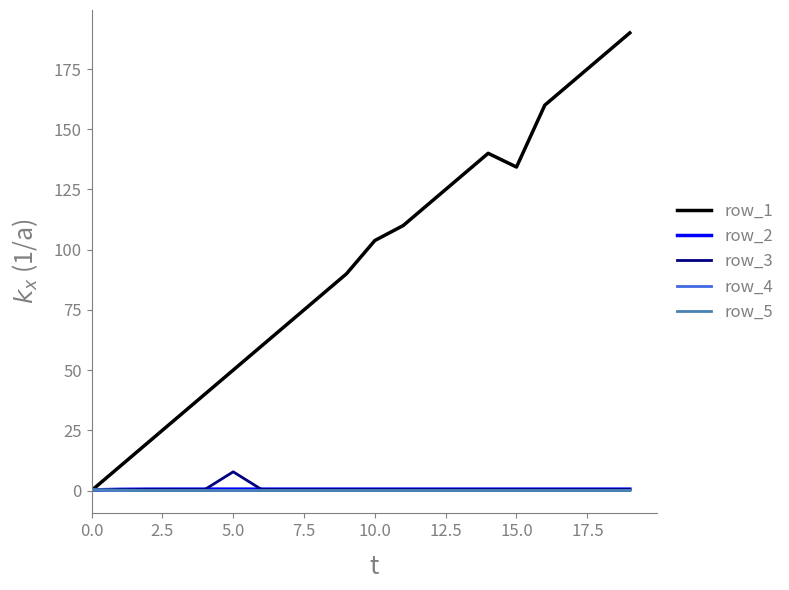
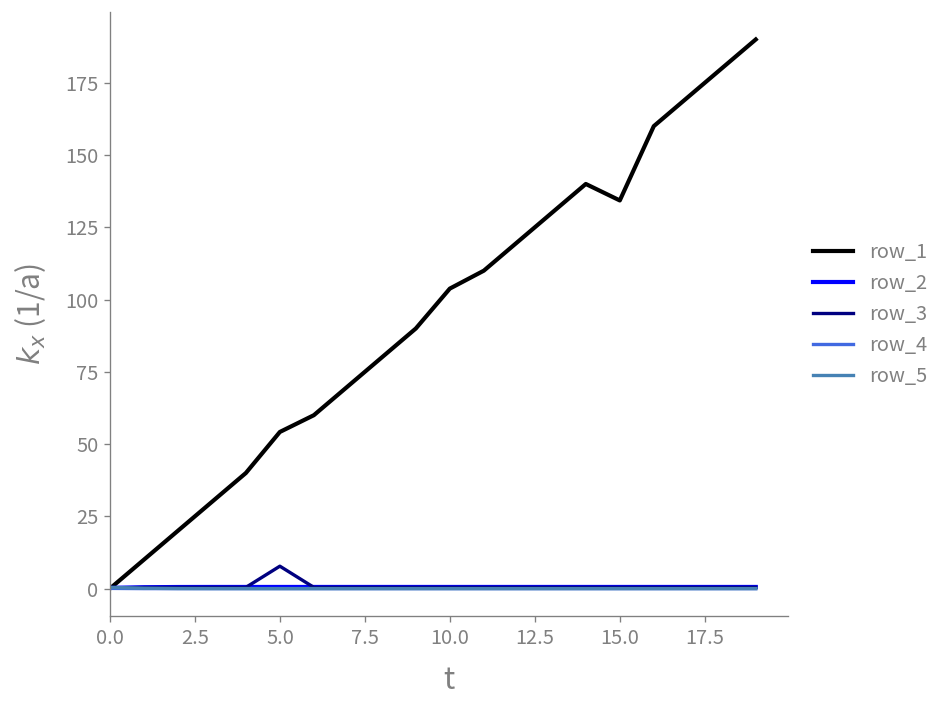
  {
    "row_1": {
-     "5.0": 50,
+     "5.0": 54,
      "10.0": 104,
      "15.0": 134
    },
    "row_3": {
      "5.0": 8
    }
  }
